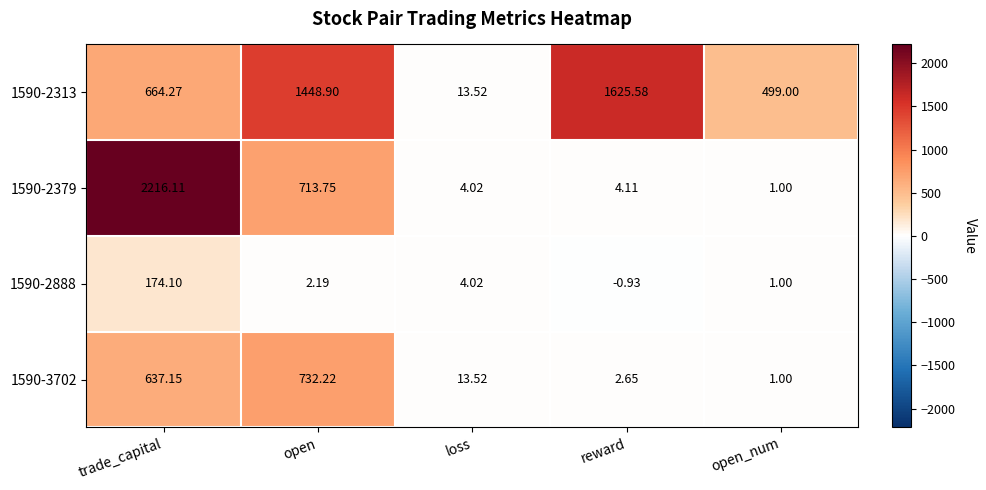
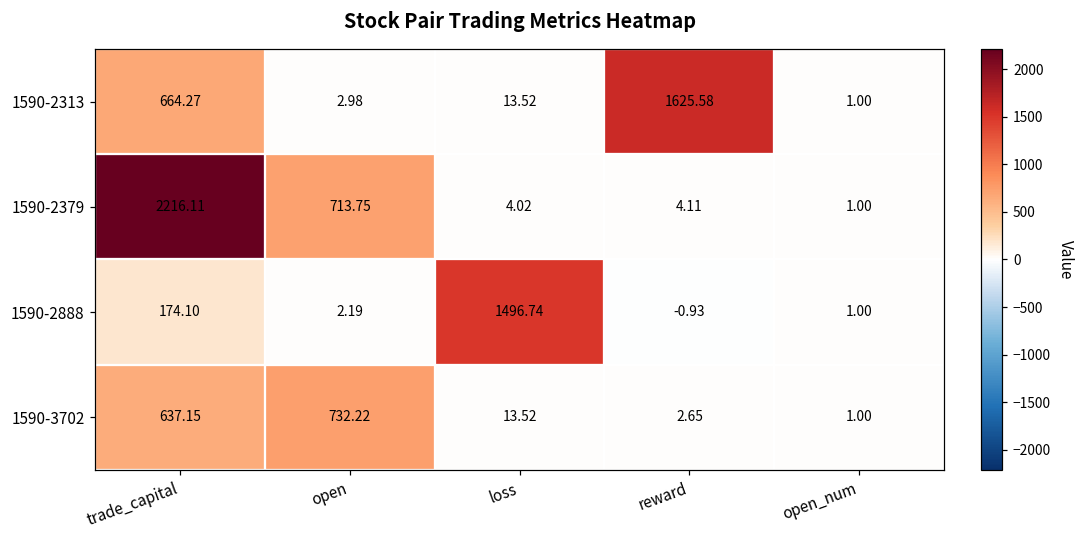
  {
    "1590-2313": {
      "trade_capital": 664.27,
-     "open": 1448.90,
+     "open": 2.98,
      "loss": 13.52,
      "reward": 1625.58,
-     "open_num": 499.00
+     "open_num": 1.00
    },
    "1590-2379": {
      "trade_capital": 2216.11,
      "open": 713.75,
      "loss": 4.02,
      "reward": 4.11,
      "open_num": 1.00
    },
    "1590-2888": {
      "trade_capital": 174.10,
      "open": 2.19,
-     "loss": 4.02,
+     "loss": 1496.74,
      "reward": -0.93,
      "open_num": 1.00
    },
    "1590-3702": {
      "trade_capital": 637.15,
      "open": 732.22,
      "loss": 13.52,
      "reward": 2.65,
      "open_num": 1.00
    }
  }
